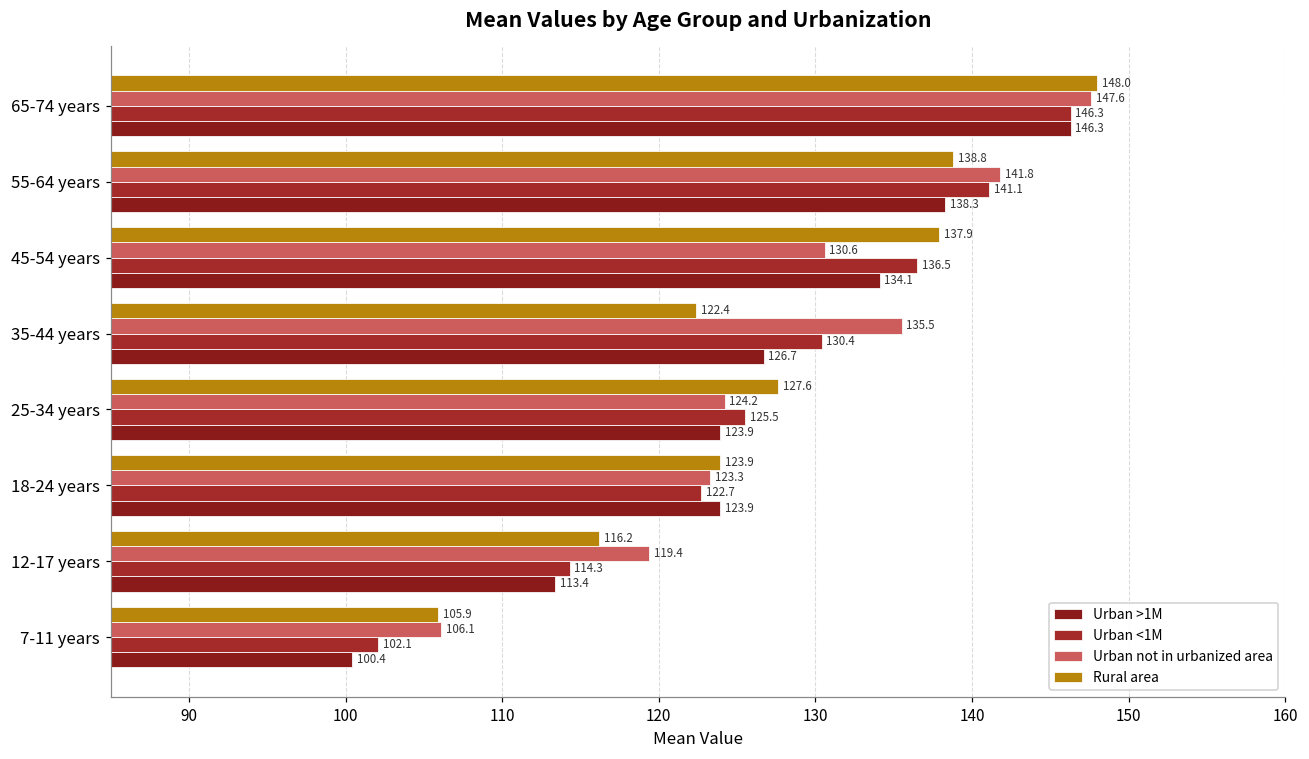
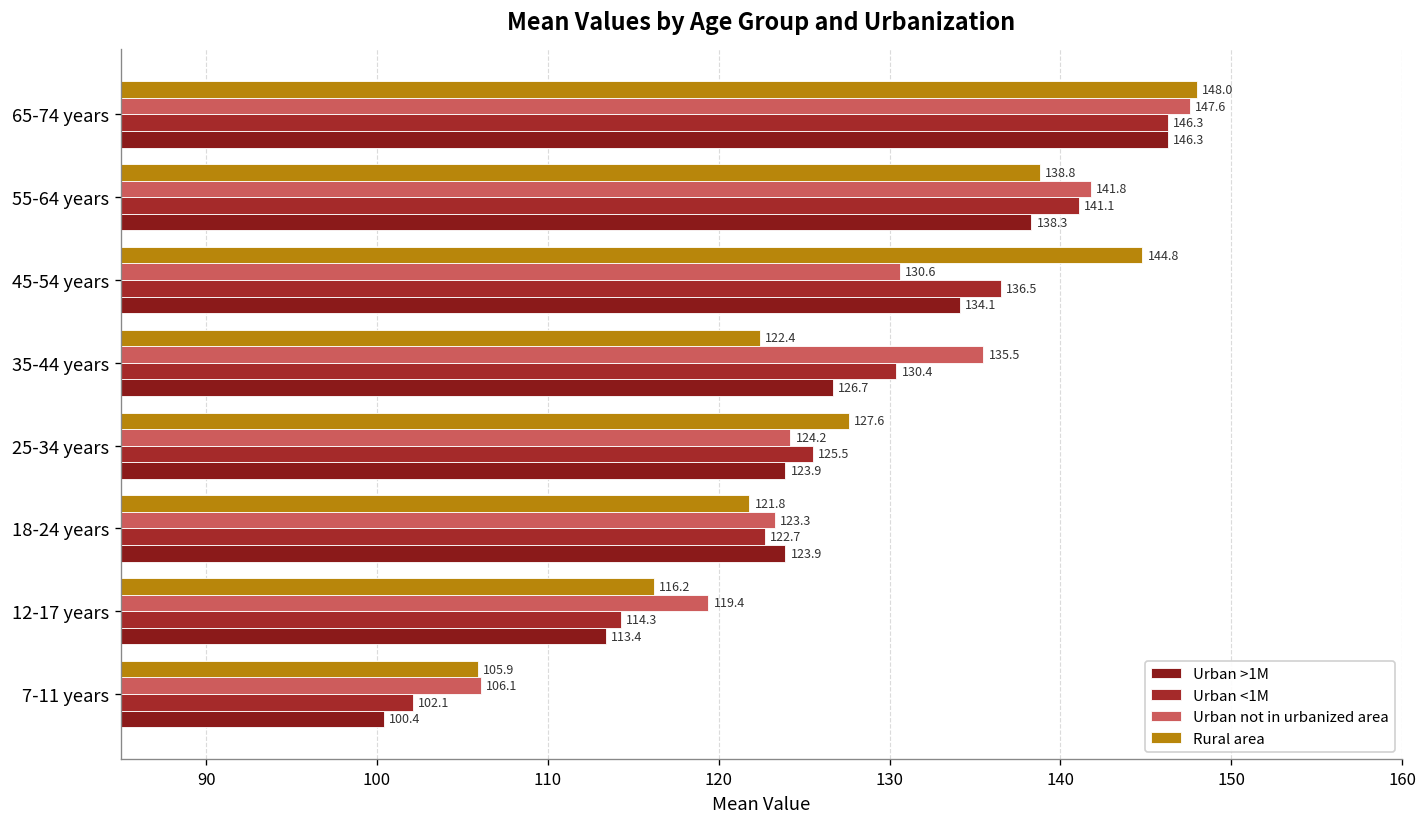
  {
    "Urban not in urbanized area": {
      "65-74 years": 147.6,
      "55-64 years": 141.8,
      "45-54 years": 130.6,
      "35-44 years": 135.5,
      "25-34 years": 124.2,
      "18-24 years": 123.3,
      "12-17 years": 119.4,
      "7-11 years": 106.1
    },
    "Rural area": {
      "65-74 years": 148.0,
      "55-64 years": 138.8,
-     "45-54 years": 137.9,
+     "45-54 years": 144.8,
      "35-44 years": 122.4,
      "25-34 years": 127.6,
-     "18-24 years": 123.9,
+     "18-24 years": 121.8,
      "12-17 years": 116.2,
      "7-11 years": 105.9
    }
  }
